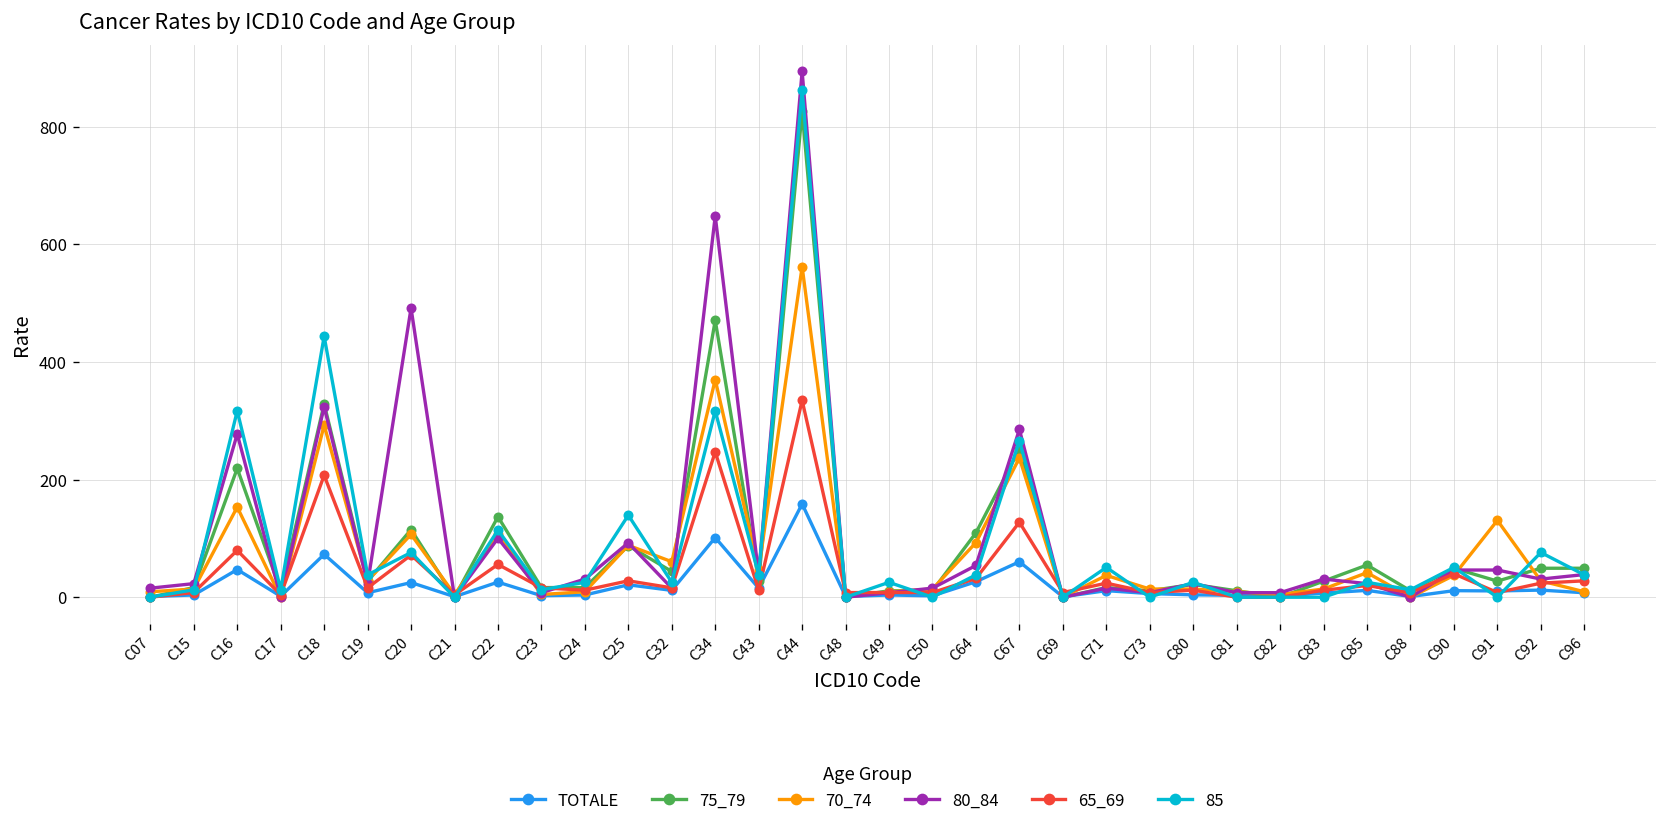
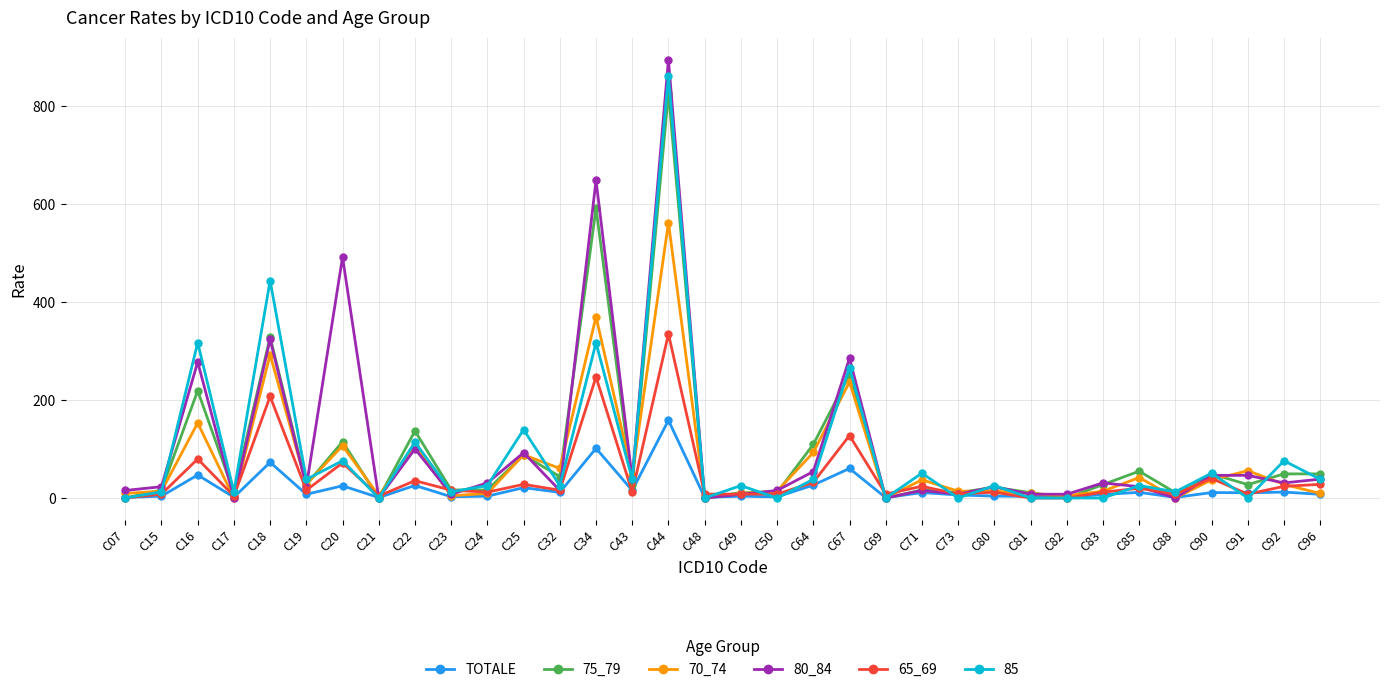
  {
    "75_79": {
      "C16": 220,
      "C20": 120,
      "C22": 140,
      "C32": 40,
-     "C34": 470,
+     "C34": 590,
      "C43": 30,
      "C44": 830,
      "C64": 110,
      "C67": 250,
      "C85": 50,
      "C91": 30,
      "C92": 50,
      "C96": 50
    },
    "70_74": {
      "C07": 10,
      "C16": 150,
      "C18": 290,
      "C20": 110,
      "C22": 110,
      "C32": 60,
      "C34": 370,
      "C43": 50,
      "C44": 560,
      "C64": 90,
      "C67": 240,
      "C71": 40,
      "C85": 40,
-     "C91": 130
+     "C91": 60
    },
    "80_84": {
      "C07": 20,
      "C15": 20,
      "C16": 280,
      "C20": 490,
      "C22": 100,
      "C24": 30,
      "C34": 650,
      "C44": 890,
      "C64": 50,
      "C67": 290,
      "C91": 50
    },
    "65_69": {
      "C16": 80,
      "C18": 210,
      "C19": 20,
-     "C22": 60,
+     "C22": 40,
      "C25": 30,
      "C34": 250,
      "C44": 330,
      "C48": 10,
      "C64": 30,
      "C67": 130,
      "C69": 10,
      "C71": 20,
      "C96": 30
    }
  }
